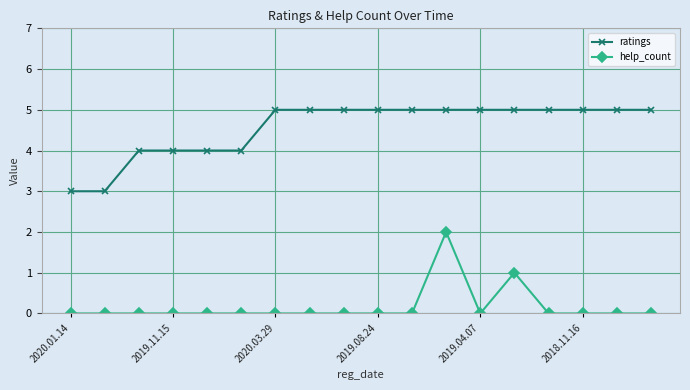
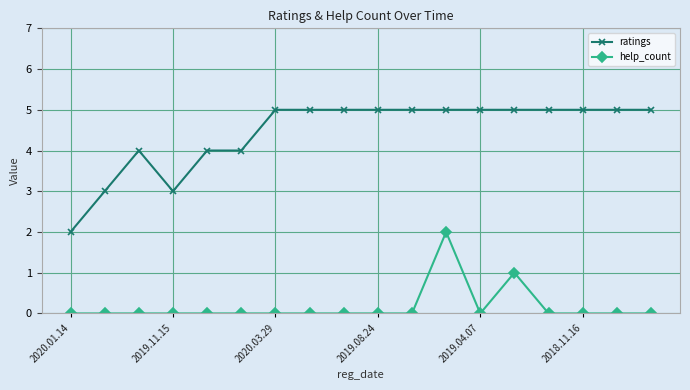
  {
    "ratings": {
-     "2020.01.14": 3,
-     "2019.11.15": 4,
+     "2020.01.14": 2,
+     "2019.11.15": 3,
      "2020.03.29": 5,
      "2019.08.24": 5,
      "2019.04.07": 5,
      "2018.11.16": 5
    },
    "help_count": {
      "2020.01.14": 0,
      "2019.11.15": 0,
      "2020.03.29": 0,
      "2019.08.24": 0,
      "2019.04.07": 0,
      "2018.11.16": 0
    }
  }
